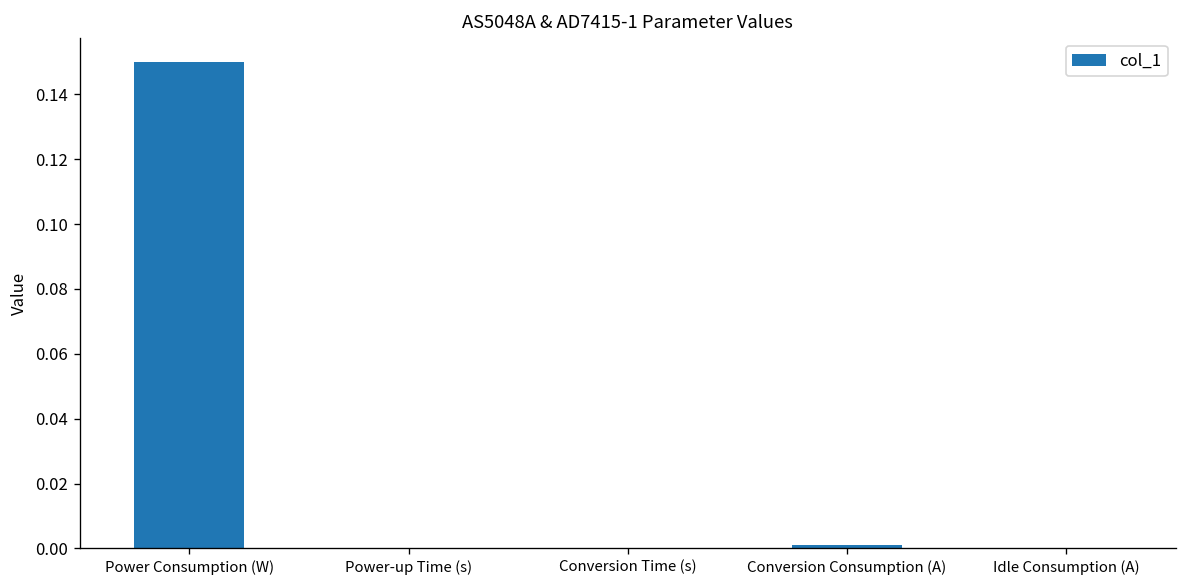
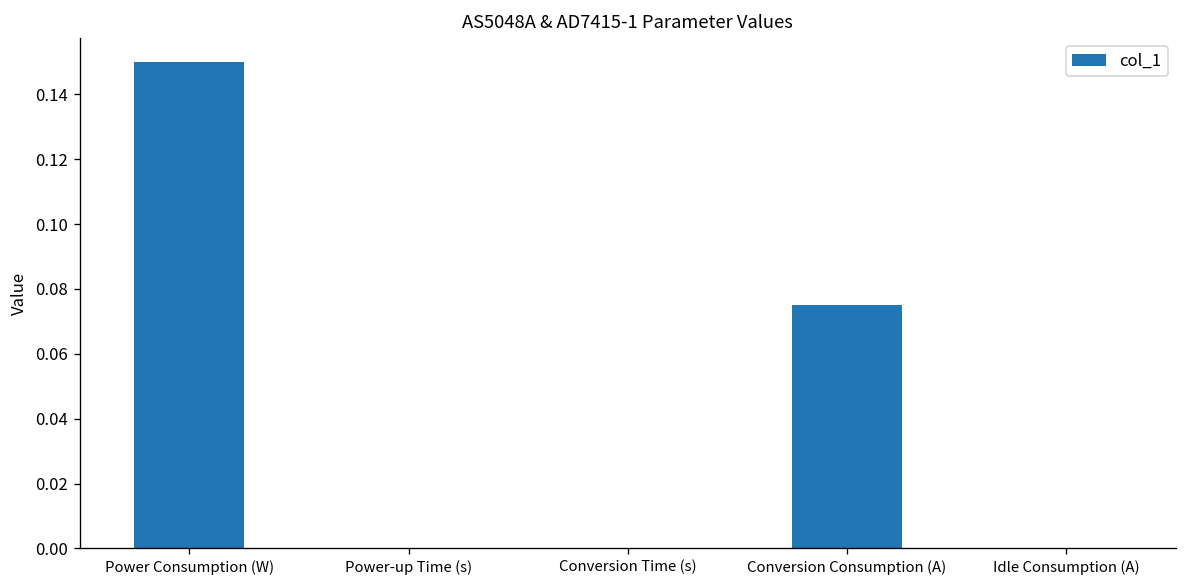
  {
    "Power Consumption (W)": 0.150,
-   "Conversion Consumption (A)": 0.001
+   "Conversion Consumption (A)": 0.075
  }
